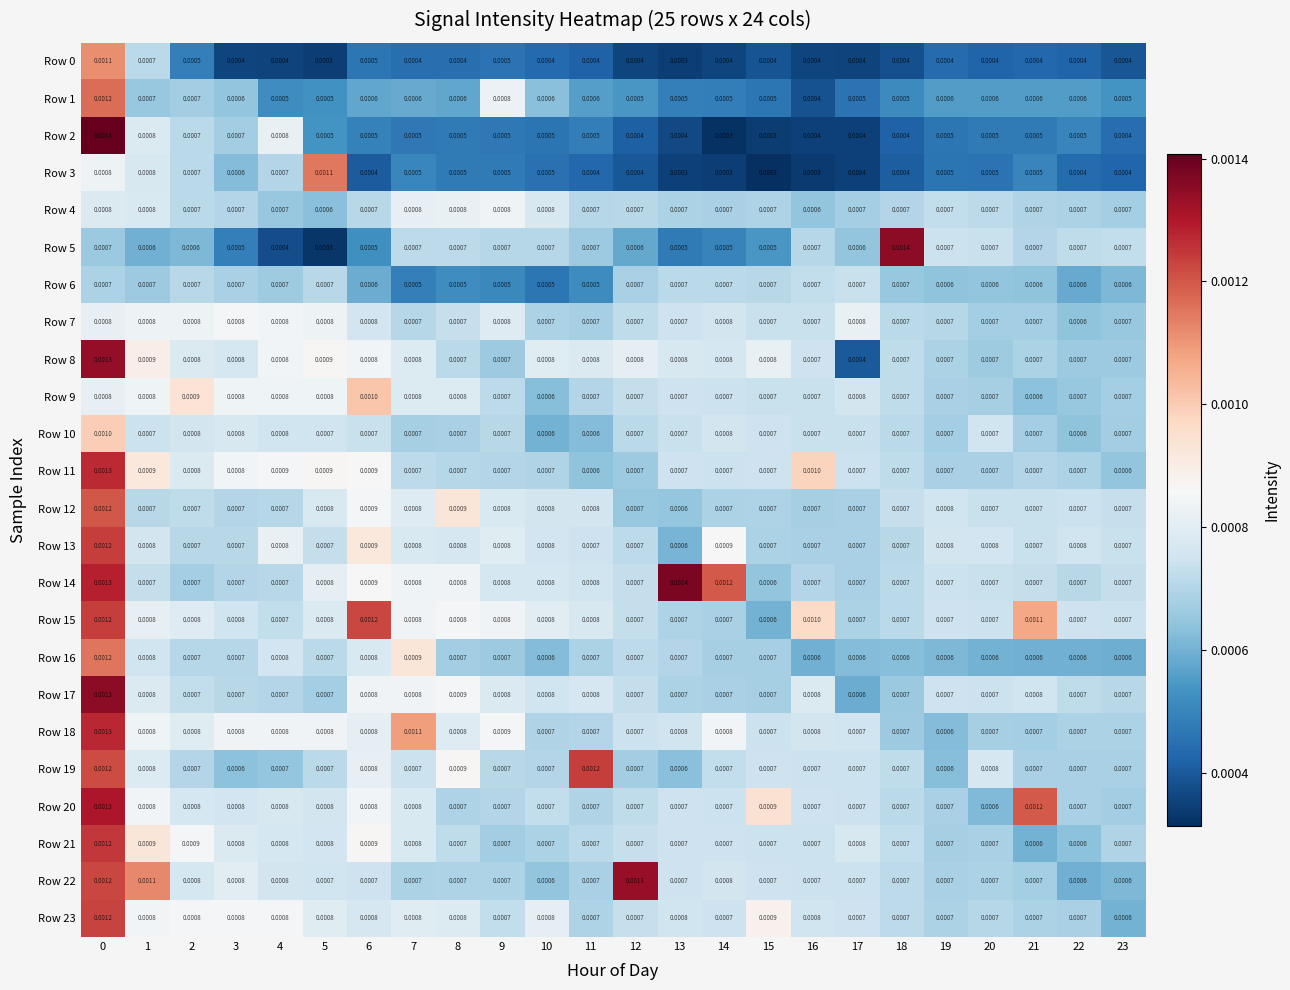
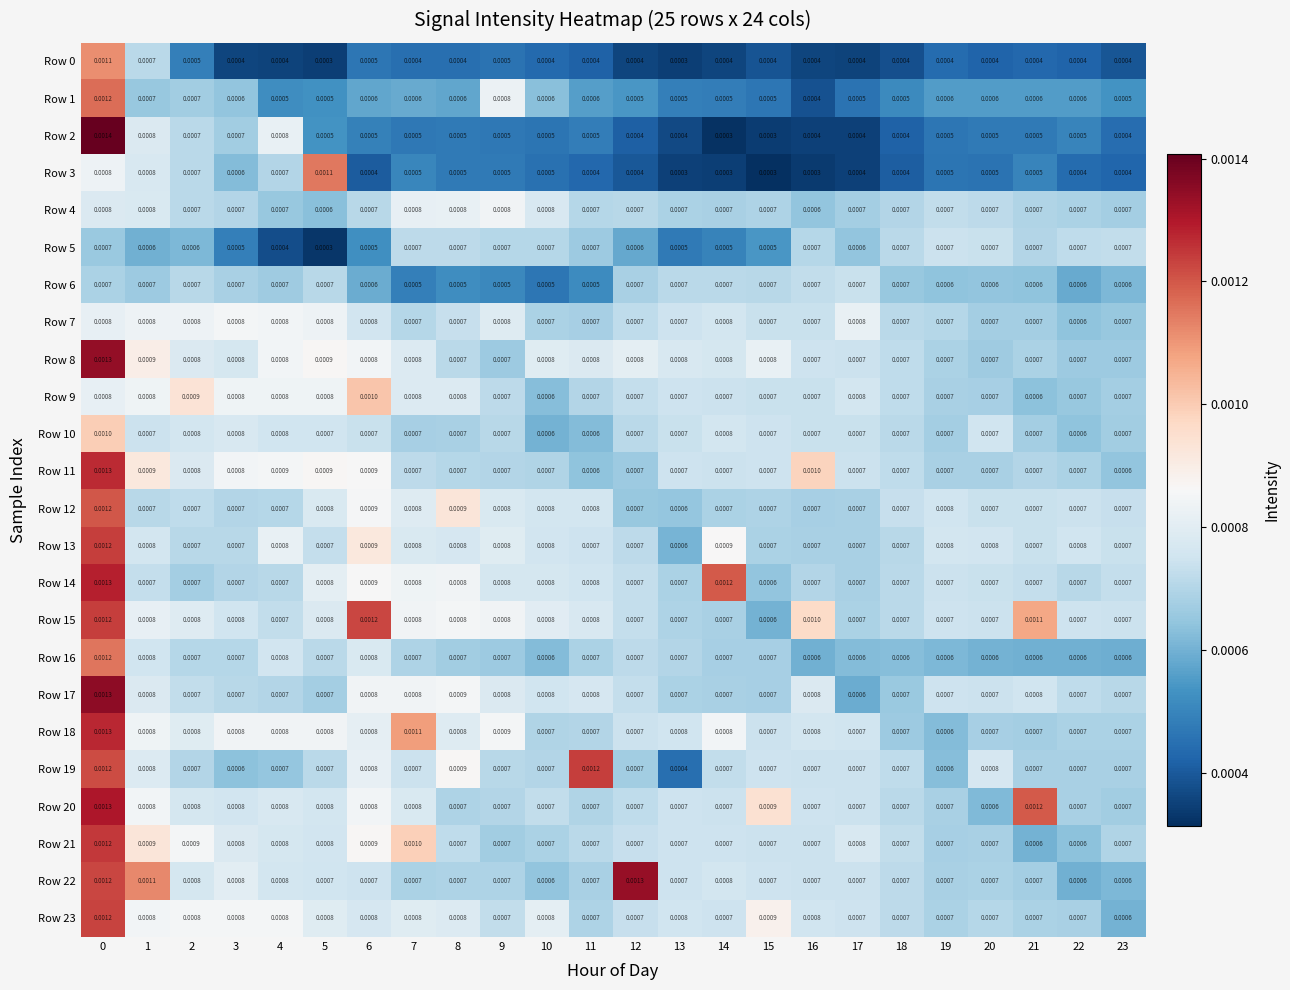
  {
    "Row 5": {
      "0": 0.0007,
      "1": 0.0006,
      "2": 0.0006,
      "3": 0.0005,
      "4": 0.0004,
      "5": 0.0003,
      "6": 0.0005,
      "7": 0.0007,
      "8": 0.0007,
      "9": 0.0007,
      "10": 0.0007,
      "11": 0.0007,
      "12": 0.0006,
      "13": 0.0005,
      "14": 0.0005,
      "15": 0.0005,
      "16": 0.0007,
      "17": 0.0006,
-     "18": 0.0014,
+     "18": 0.0007,
      "19": 0.0007,
      "20": 0.0007,
      "21": 0.0007,
      "22": 0.0007,
      "23": 0.0007
    },
    "Row 8": {
      "0": 0.0013,
      "1": 0.0009,
      "2": 0.0008,
      "3": 0.0008,
      "4": 0.0008,
      "5": 0.0009,
      "6": 0.0008,
      "7": 0.0008,
      "8": 0.0007,
      "9": 0.0007,
      "10": 0.0008,
      "11": 0.0008,
      "12": 0.0008,
      "13": 0.0008,
      "14": 0.0008,
      "15": 0.0008,
      "16": 0.0007,
-     "17": 0.0004,
+     "17": 0.0007,
      "18": 0.0007,
      "19": 0.0007,
      "20": 0.0007,
      "21": 0.0007,
      "22": 0.0007,
      "23": 0.0007
    },
    "Row 14": {
      "0": 0.0013,
      "1": 0.0007,
      "2": 0.0007,
      "3": 0.0007,
      "4": 0.0007,
      "5": 0.0008,
      "6": 0.0009,
      "7": 0.0008,
      "8": 0.0008,
      "9": 0.0008,
      "10": 0.0008,
      "11": 0.0008,
      "12": 0.0007,
-     "13": 0.0014,
+     "13": 0.0007,
      "14": 0.0012,
      "15": 0.0006,
      "16": 0.0007,
      "17": 0.0007,
      "18": 0.0007,
      "19": 0.0007,
      "20": 0.0007,
      "21": 0.0007,
      "22": 0.0007,
      "23": 0.0007
    },
    "Row 16": {
      "0": 0.0012,
      "1": 0.0008,
      "2": 0.0007,
      "3": 0.0007,
      "4": 0.0008,
      "5": 0.0007,
      "6": 0.0008,
-     "7": 0.0009,
+     "7": 0.0007,
      "8": 0.0007,
      "9": 0.0007,
      "10": 0.0006,
      "11": 0.0007,
      "12": 0.0007,
      "13": 0.0007,
      "14": 0.0007,
      "15": 0.0007,
      "16": 0.0006,
      "17": 0.0006,
      "18": 0.0006,
      "19": 0.0006,
      "20": 0.0006,
      "21": 0.0006,
      "22": 0.0006,
      "23": 0.0006
    },
    "Row 19": {
      "0": 0.0012,
      "1": 0.0008,
      "2": 0.0007,
      "3": 0.0006,
      "4": 0.0007,
      "5": 0.0007,
      "6": 0.0008,
      "7": 0.0007,
      "8": 0.0009,
      "9": 0.0007,
      "10": 0.0007,
      "11": 0.0012,
      "12": 0.0007,
-     "13": 0.0006,
+     "13": 0.0004,
      "14": 0.0007,
      "15": 0.0007,
      "16": 0.0007,
      "17": 0.0007,
      "18": 0.0007,
      "19": 0.0006,
      "20": 0.0008,
      "21": 0.0007,
      "22": 0.0007,
      "23": 0.0007
    },
    "Row 21": {
      "0": 0.0012,
      "1": 0.0009,
      "2": 0.0009,
      "3": 0.0008,
      "4": 0.0008,
      "5": 0.0008,
      "6": 0.0009,
-     "7": 0.0008,
+     "7": 0.0010,
      "8": 0.0007,
      "9": 0.0007,
      "10": 0.0007,
      "11": 0.0007,
      "12": 0.0007,
      "13": 0.0007,
      "14": 0.0007,
      "15": 0.0007,
      "16": 0.0007,
      "17": 0.0008,
      "18": 0.0007,
      "19": 0.0007,
      "20": 0.0007,
      "21": 0.0006,
      "22": 0.0006,
      "23": 0.0007
    }
  }
